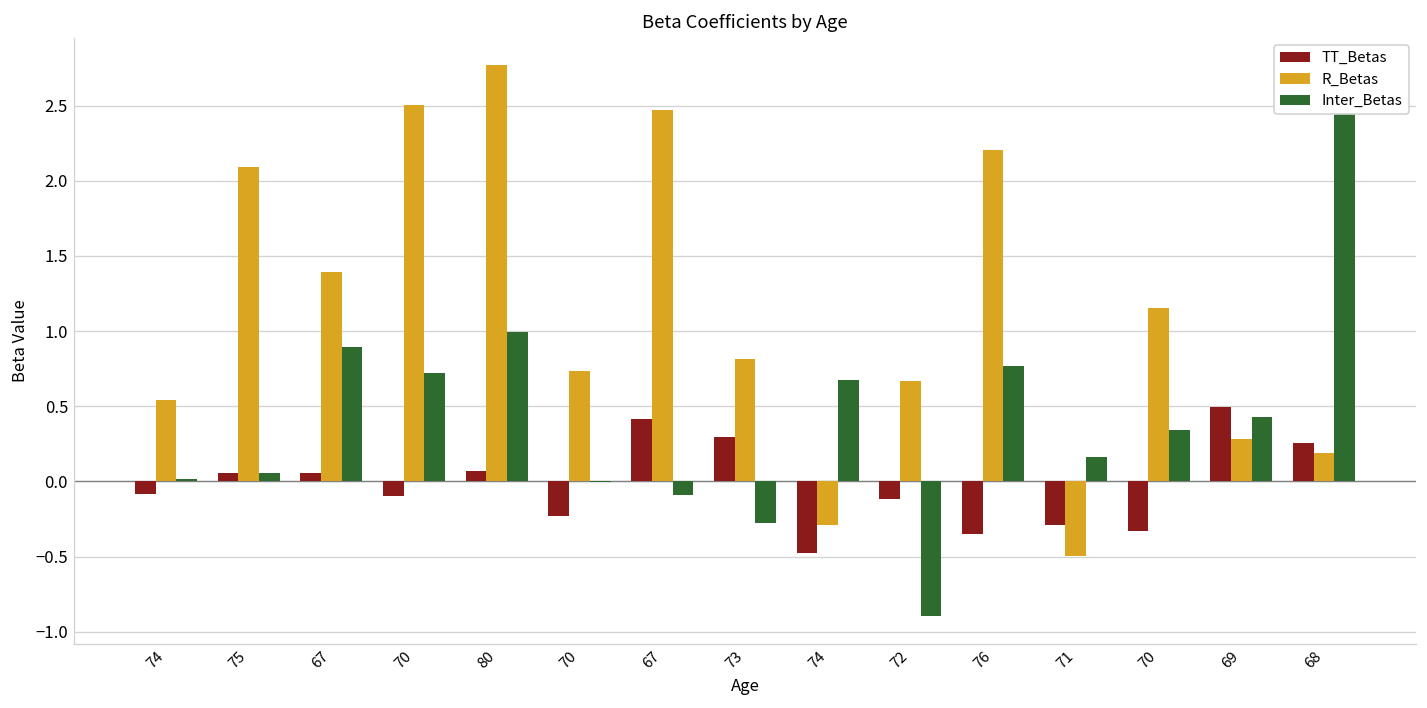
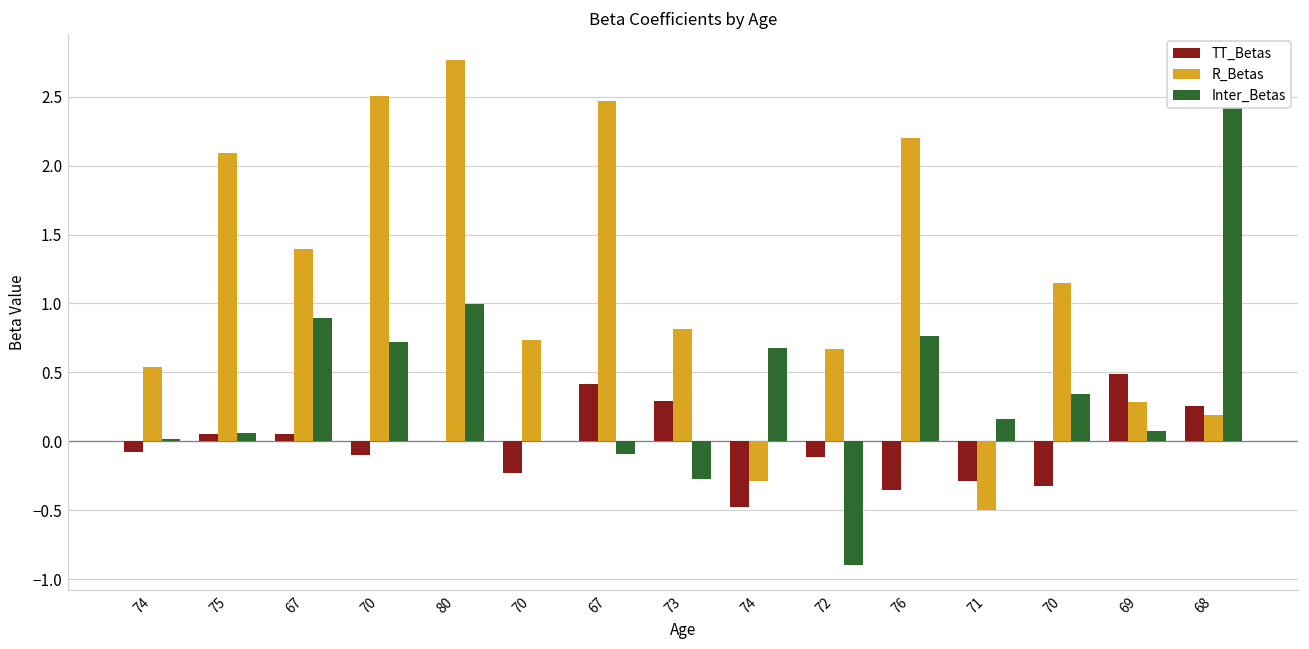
  {
    "TT_Betas": {
      "75": 0.05,
-     "80": 0.07,
+     "80": 0.00,
      "73": 0.29,
      "72": -0.12,
      "76": -0.35,
      "71": -0.29,
      "69": 0.49,
      "68": 0.26
    },
    "R_Betas": {
      "75": 2.09,
      "80": 2.77,
      "73": 0.81,
      "72": 0.67,
      "76": 2.20,
      "71": -0.50,
      "69": 0.28,
      "68": 0.19
    },
    "Inter_Betas": {
      "75": 0.06,
      "80": 1.00,
      "73": -0.28,
      "72": -0.90,
      "76": 0.77,
      "71": 0.16,
-     "69": 0.43
+     "69": 0.08
    }
  }
